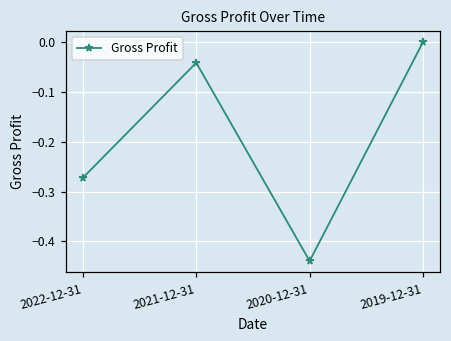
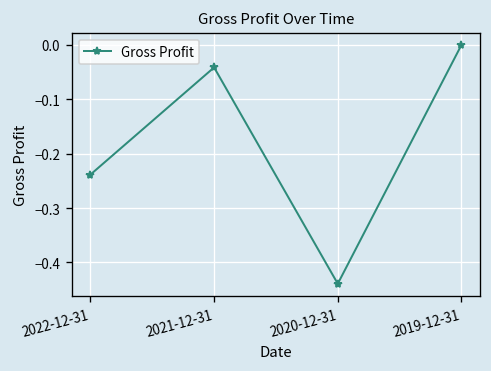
  {
-   "2022-12-31": -0.27,
+   "2022-12-31": -0.24,
    "2021-12-31": -0.04,
    "2020-12-31": -0.44,
    "2019-12-31": 0.00
  }
